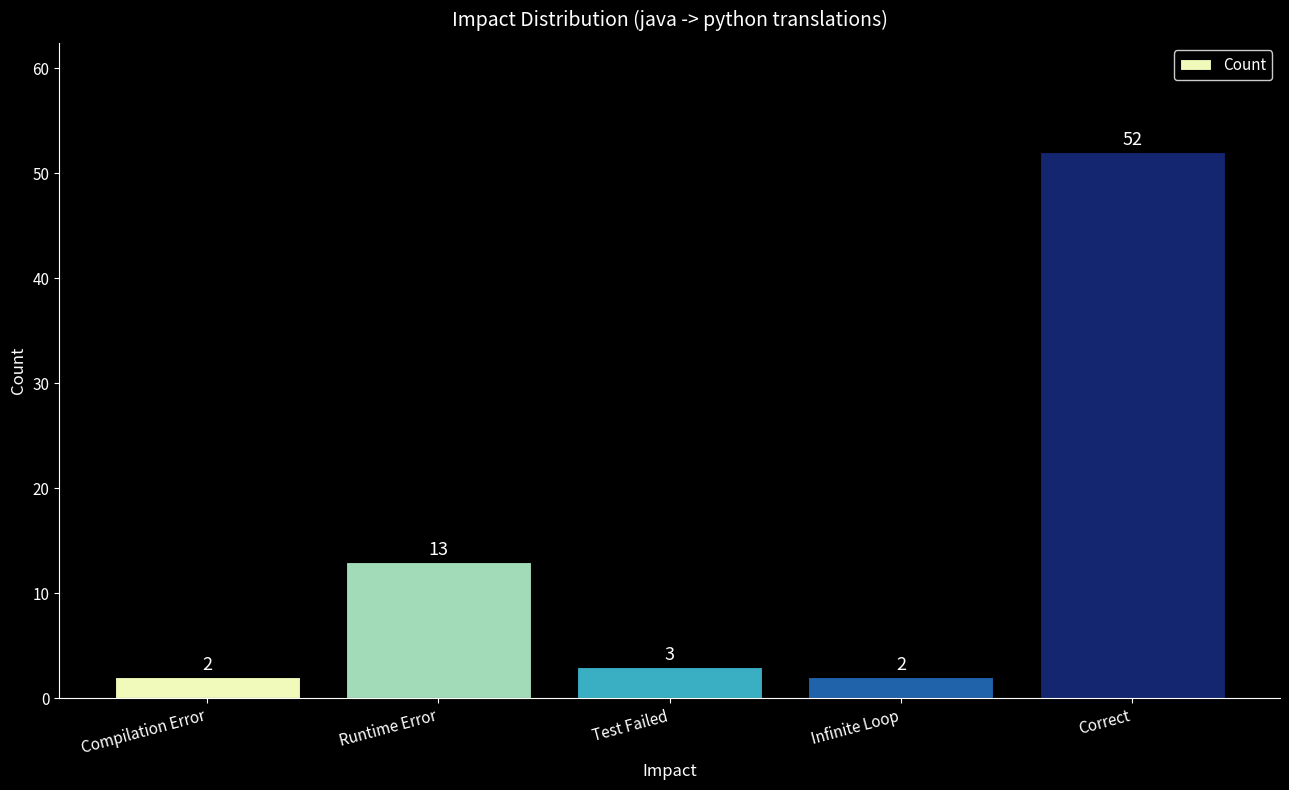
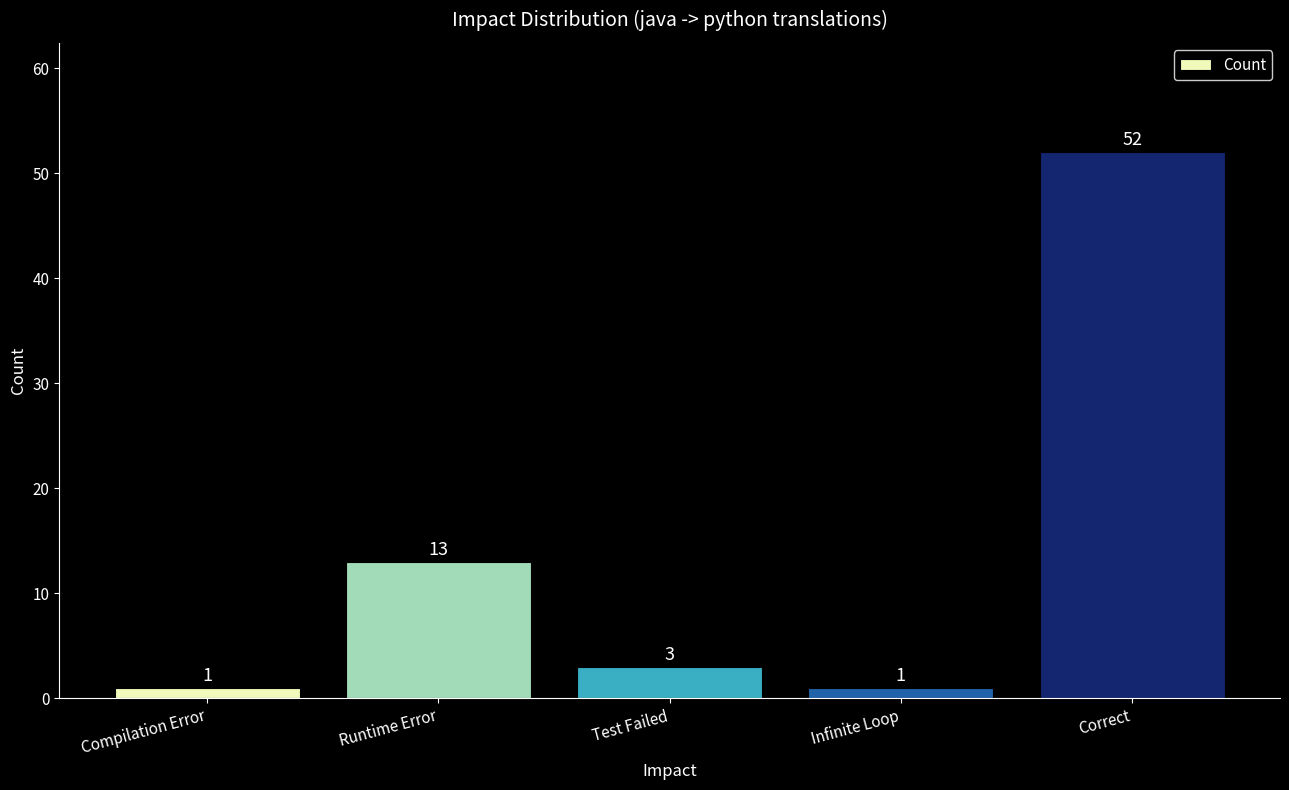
  {
-   "Compilation Error": 2,
+   "Compilation Error": 1,
    "Runtime Error": 13,
    "Test Failed": 3,
-   "Infinite Loop": 2,
+   "Infinite Loop": 1,
    "Correct": 52
  }
